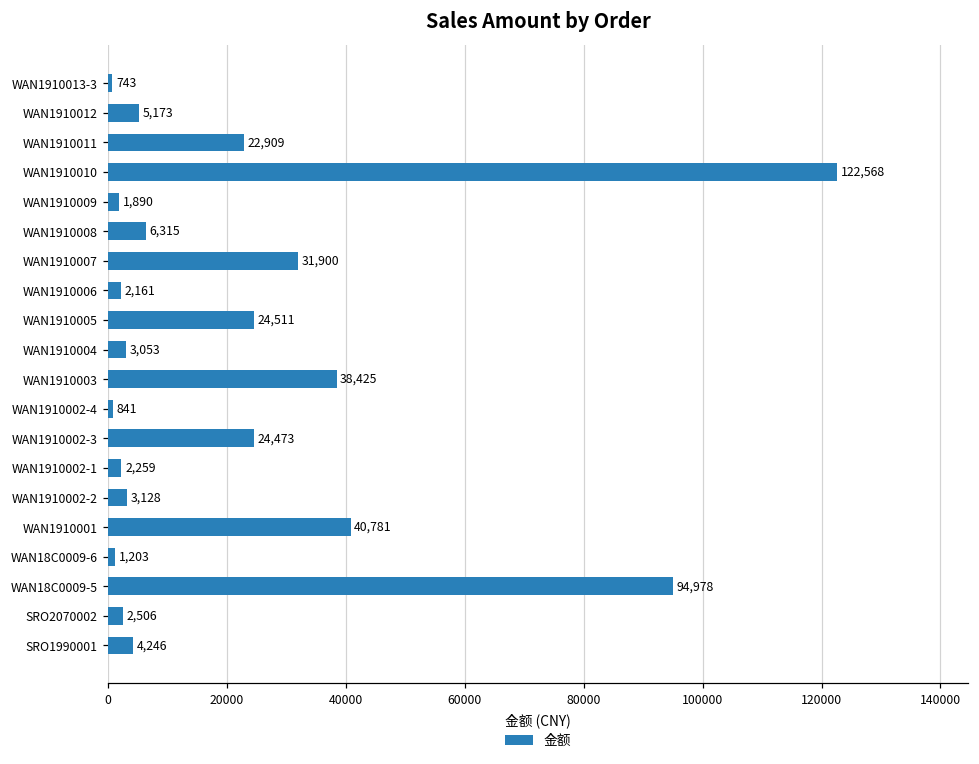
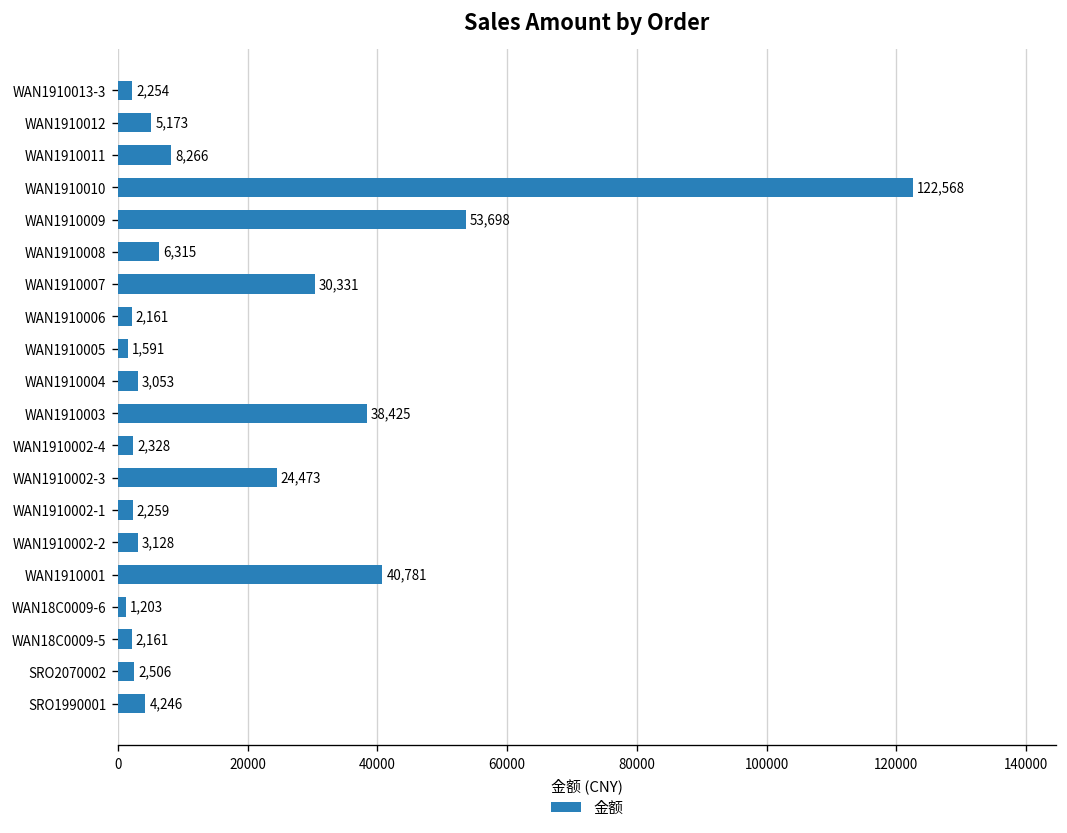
  {
-   "WAN1910013-3": "743",
+   "WAN1910013-3": "2,254",
    "WAN1910012": "5,173",
-   "WAN1910011": "22,909",
+   "WAN1910011": "8,266",
    "WAN1910010": "122,568",
-   "WAN1910009": "1,890",
+   "WAN1910009": "53,698",
    "WAN1910008": "6,315",
-   "WAN1910007": "31,900",
+   "WAN1910007": "30,331",
    "WAN1910006": "2,161",
-   "WAN1910005": "24,511",
+   "WAN1910005": "1,591",
    "WAN1910004": "3,053",
    "WAN1910003": "38,425",
-   "WAN1910002-4": "841",
+   "WAN1910002-4": "2,328",
    "WAN1910002-3": "24,473",
    "WAN1910002-1": "2,259",
    "WAN1910002-2": "3,128",
    "WAN1910001": "40,781",
    "WAN18C0009-6": "1,203",
-   "WAN18C0009-5": "94,978",
+   "WAN18C0009-5": "2,161",
    "SRO2070002": "2,506",
    "SRO1990001": "4,246"
  }
